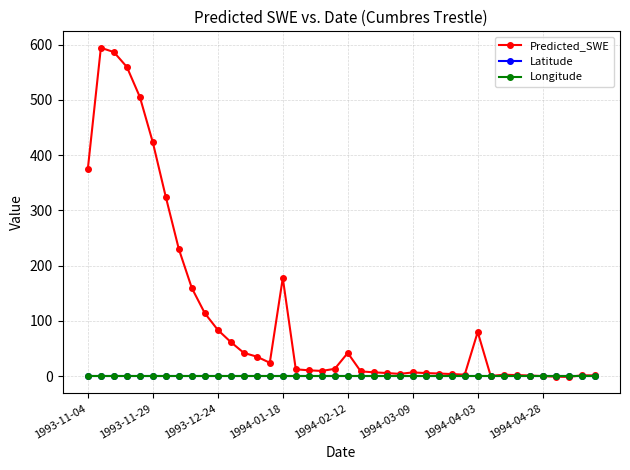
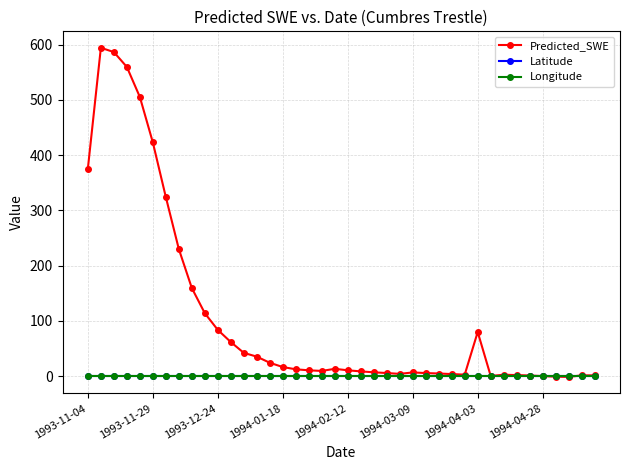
  {
    "Predicted_SWE": {
      "1993-11-04": 380,
      "1993-11-29": 420,
      "1993-12-24": 80,
-     "1994-01-18": 180,
-     "1994-02-12": 40,
+     "1994-01-18": 20,
+     "1994-02-12": 10,
      "1994-03-09": 10,
      "1994-04-03": 80
    },
    "Longitude": {
      "1993-11-04": 0,
      "1993-11-29": 0,
      "1993-12-24": 0,
      "1994-01-18": 0,
      "1994-02-12": 0,
      "1994-03-09": 0,
      "1994-04-03": 0
    }
  }
